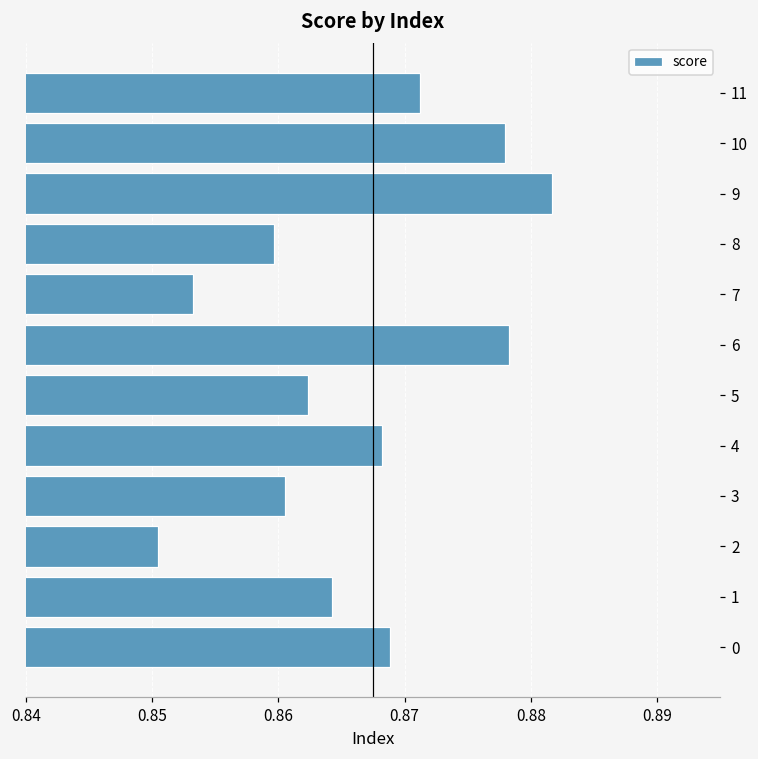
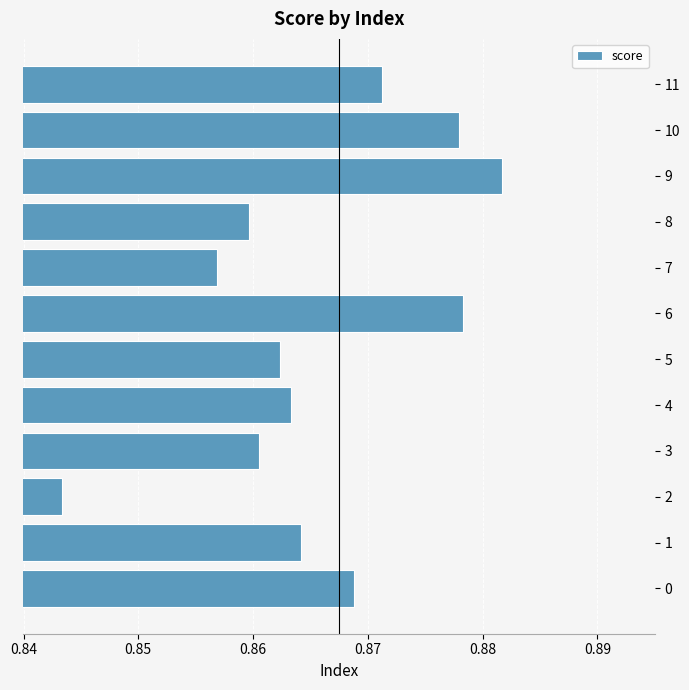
  {
    "11": 0.8713,
    "10": 0.8780,
    "9": 0.8817,
    "8": 0.8596,
-   "7": 0.8533,
+   "7": 0.8569,
    "6": 0.8783,
    "5": 0.8624,
-   "4": 0.8682,
+   "4": 0.8633,
    "3": 0.8606,
-   "2": 0.8505,
+   "2": 0.8434,
    "1": 0.8642,
    "0": 0.8688
  }
